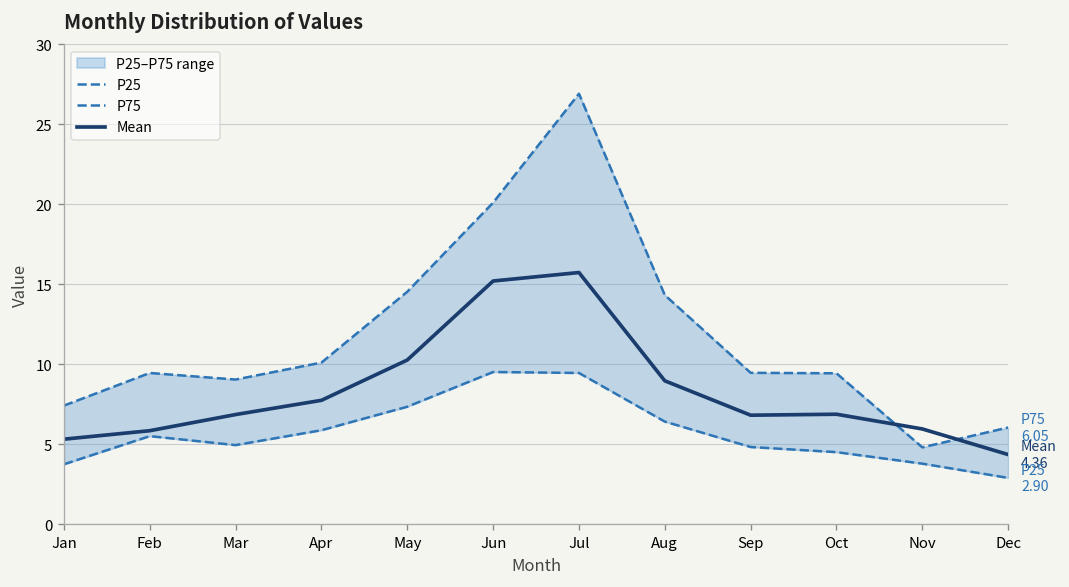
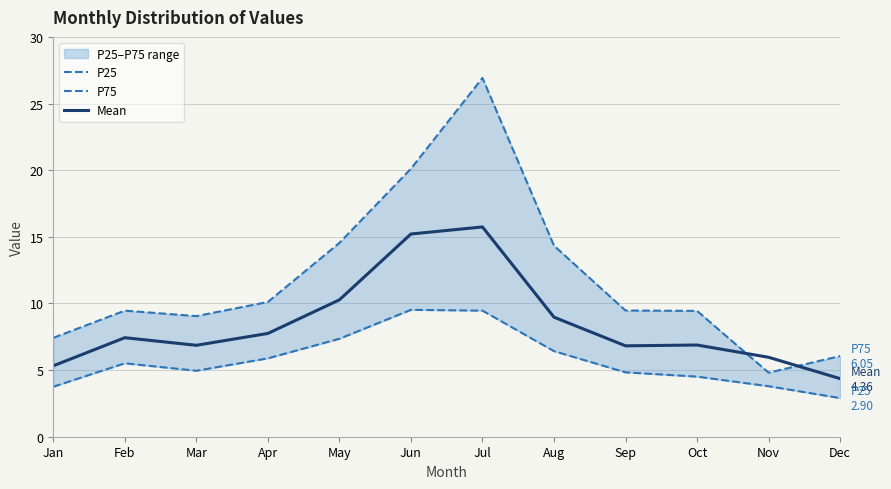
  {
    "P25": {
      "Jan": 3.8,
      "Feb": 5.5,
      "Mar": 5.0,
      "Apr": 5.9,
      "May": 7.4,
      "Jun": 9.5,
      "Jul": 9.5,
      "Aug": 6.4,
      "Sep": 4.8,
      "Oct": 4.5,
      "Nov": 3.8
    },
    "P25–P75 range": {
      "Jan": 7.4,
      "Feb": 9.5,
      "Mar": 9.1,
      "Apr": 10.1,
      "May": 14.5,
      "Jun": 20.1,
      "Jul": 26.9,
      "Aug": 14.3,
      "Sep": 9.5,
      "Oct": 9.4,
      "Nov": 4.8
    },
    "Mean": {
      "Jan": 5.3,
-     "Feb": 5.9,
+     "Feb": 7.4,
      "Mar": 6.9,
      "Apr": 7.8,
      "May": 10.3,
      "Jun": 15.2,
      "Jul": 15.7,
      "Aug": 9.0,
      "Sep": 6.8,
      "Oct": 6.9,
      "Nov": 6.0
    }
  }
